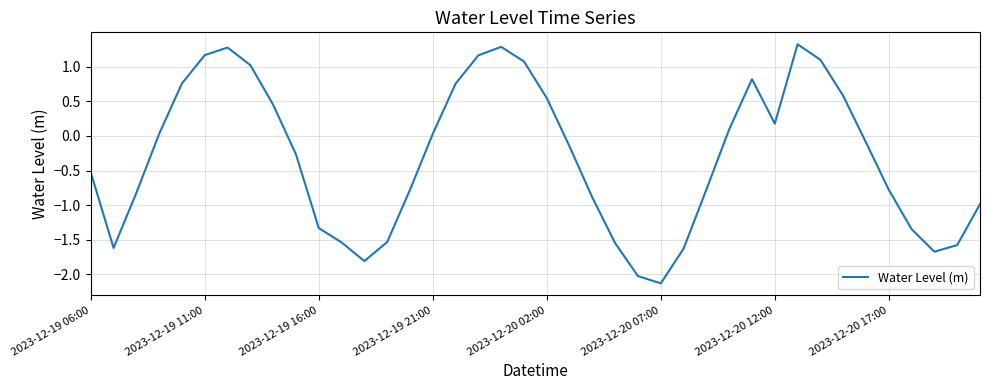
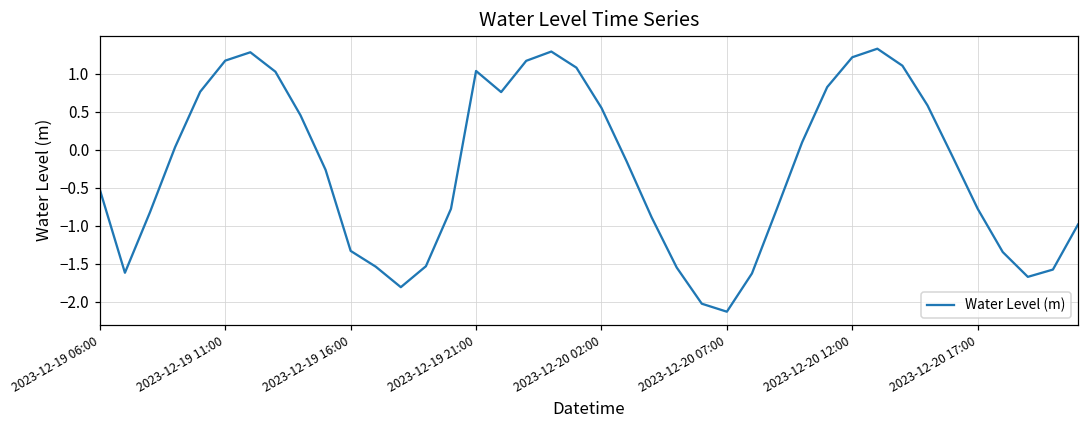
  {
    "2023-12-19 06:00": -0.5,
    "2023-12-19 11:00": 1.2,
    "2023-12-19 16:00": -1.3,
-   "2023-12-19 21:00": 0.0,
+   "2023-12-19 21:00": 1.0,
    "2023-12-20 02:00": 0.5,
    "2023-12-20 07:00": -2.1,
-   "2023-12-20 12:00": 0.2,
+   "2023-12-20 12:00": 1.2,
    "2023-12-20 17:00": -0.8
  }
